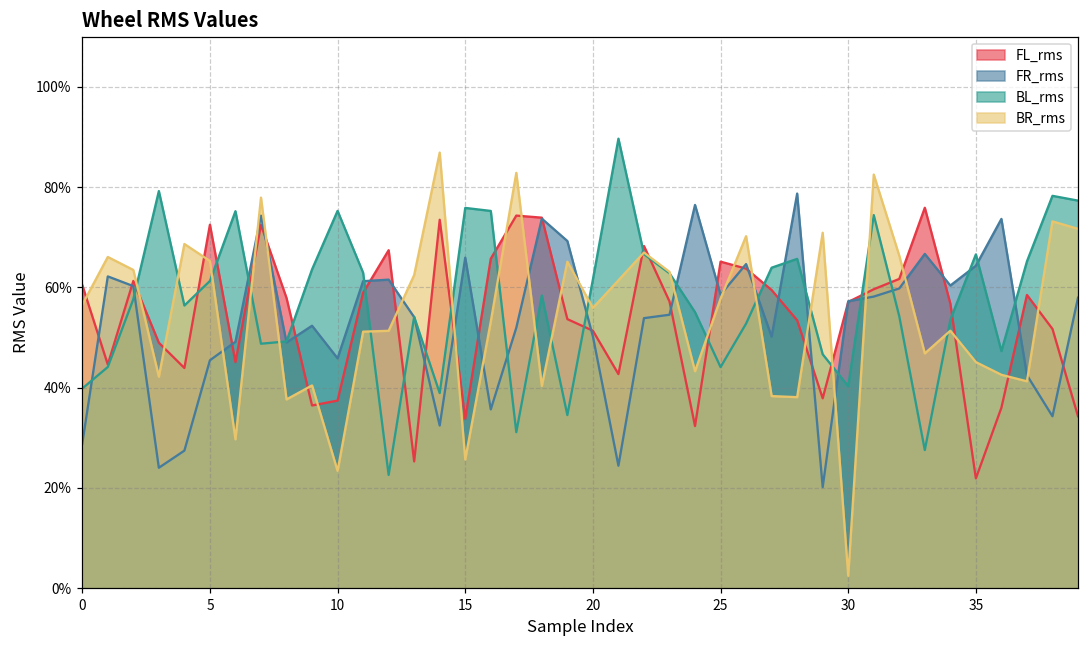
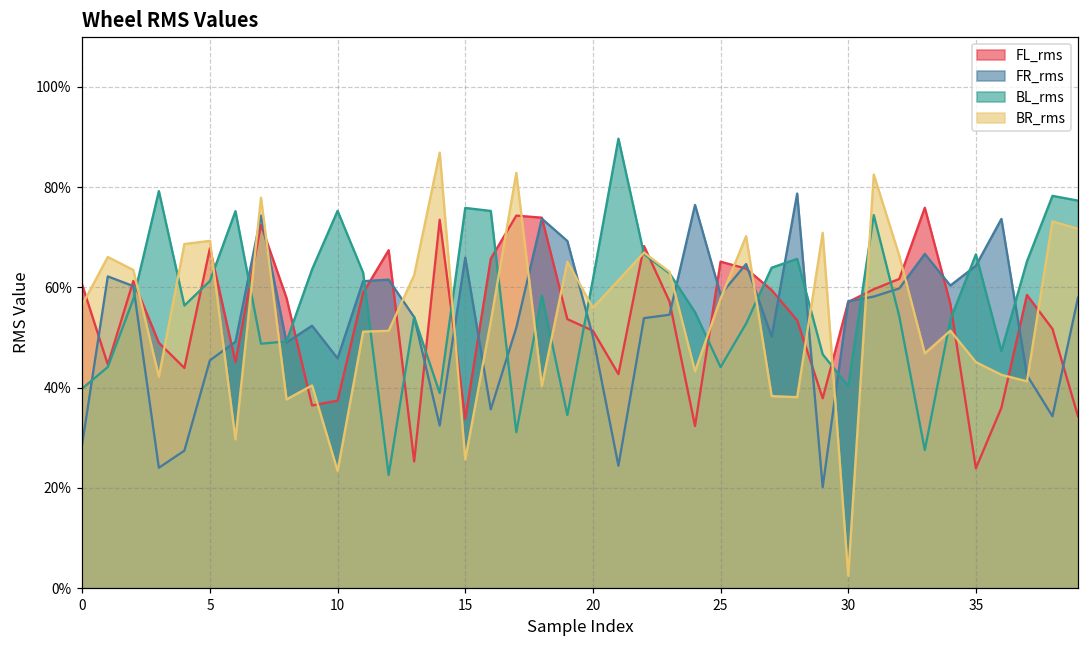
  {
    "FL_rms": {
      "0": "60%",
-     "5": "72%",
+     "5": "68%",
      "10": "37%",
      "15": "34%",
      "20": "51%",
      "25": "65%",
-     "35": "22%"
+     "35": "24%"
    },
    "BR_rms": {
      "0": "57%",
-     "5": "65%",
+     "5": "69%",
      "10": "23%",
      "15": "26%",
      "20": "56%",
      "25": "58%",
      "30": "2%",
      "35": "45%"
    }
  }
